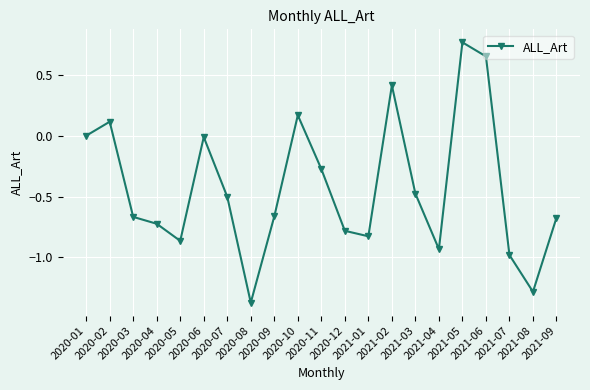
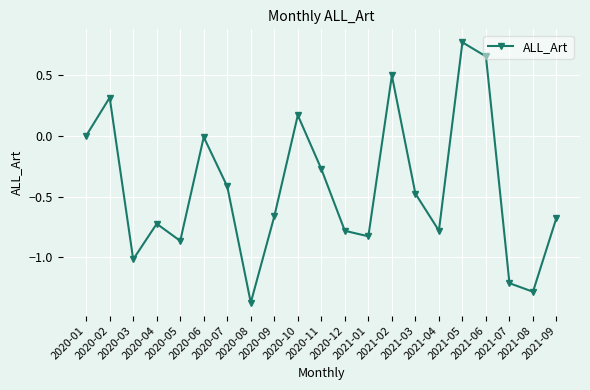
  {
    "2020-01": 0.00,
-   "2020-02": 0.12,
-   "2020-03": -0.67,
+   "2020-02": 0.31,
+   "2020-03": -1.02,
    "2020-04": -0.72,
    "2020-05": -0.86,
    "2020-06": -0.01,
-   "2020-07": -0.50,
+   "2020-07": -0.42,
    "2020-08": -1.37,
    "2020-09": -0.66,
    "2020-10": 0.17,
    "2020-11": -0.27,
    "2020-12": -0.78,
    "2021-01": -0.83,
-   "2021-02": 0.41,
+   "2021-02": 0.50,
    "2021-03": -0.48,
-   "2021-04": -0.93,
+   "2021-04": -0.78,
    "2021-05": 0.77,
-   "2021-07": -0.98,
+   "2021-07": -1.21,
    "2021-08": -1.28,
    "2021-09": -0.67
  }
